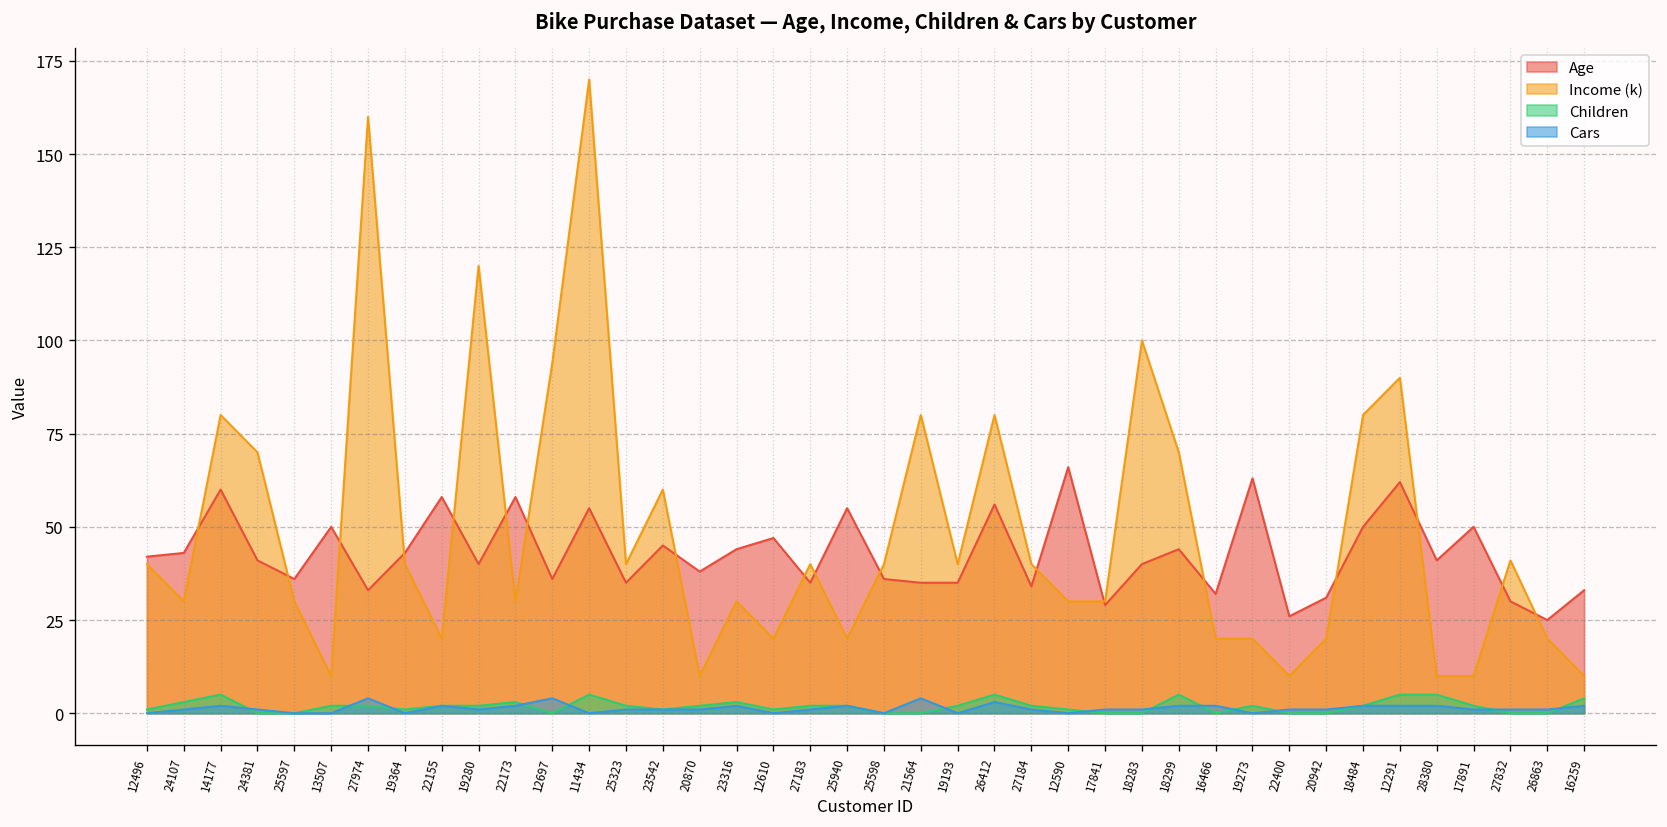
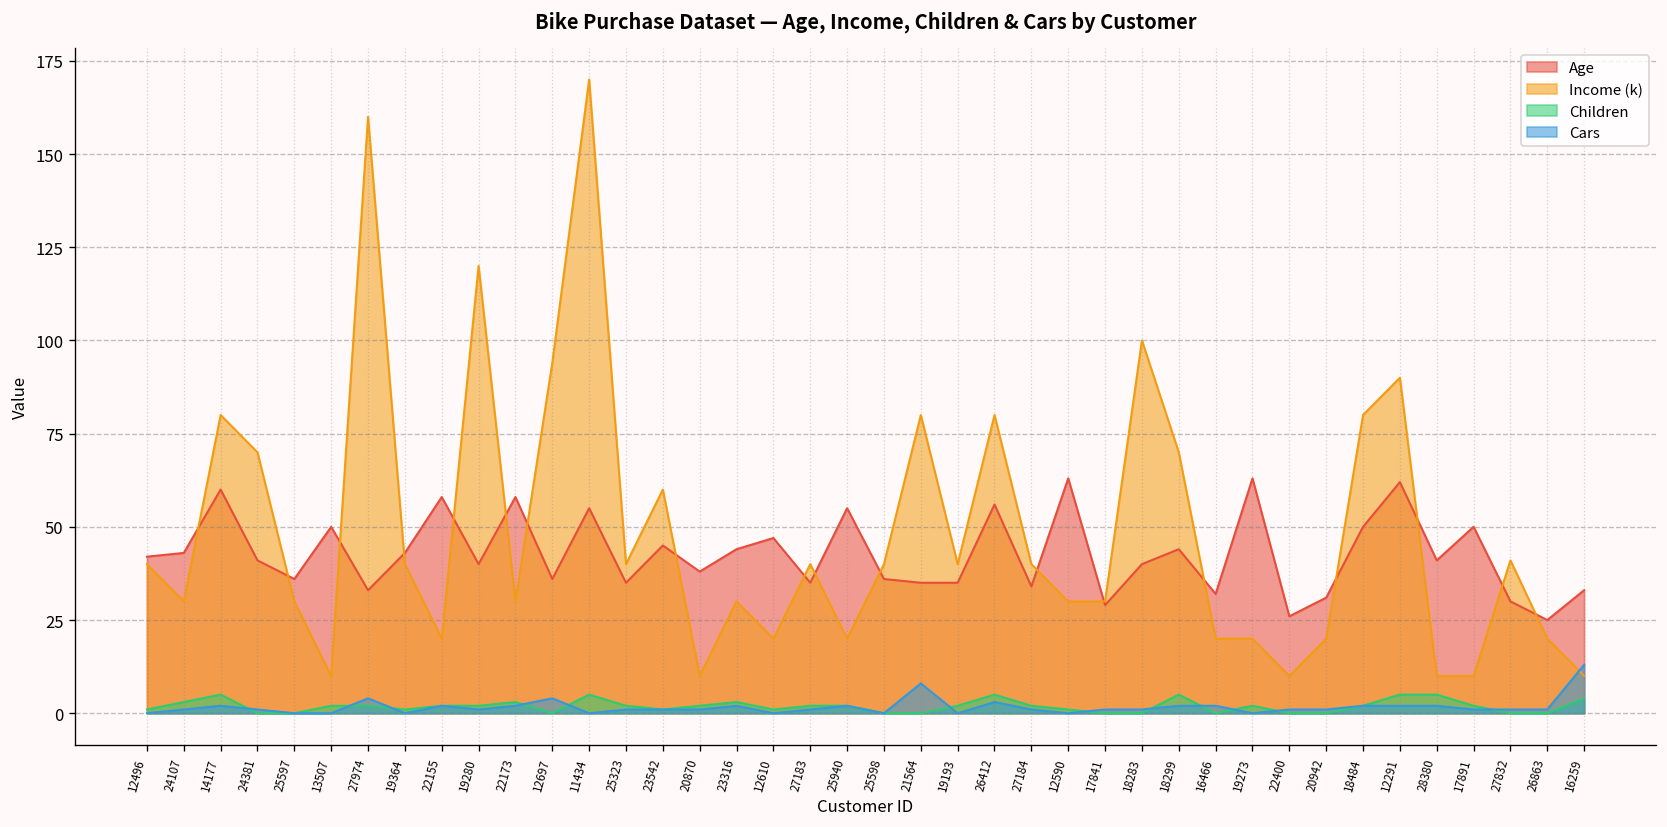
  {
    "Age": {
      "12496": 42,
      "24107": 43,
      "14177": 60,
      "24381": 41,
      "25597": 36,
      "13507": 50,
      "27974": 33,
      "19364": 43,
      "22155": 58,
      "19280": 40,
      "22173": 58,
      "12697": 36,
      "11434": 55,
      "25323": 35,
      "23542": 45,
      "20870": 38,
      "23316": 44,
      "12610": 47,
      "27183": 35,
      "25940": 55,
      "25598": 36,
      "21564": 35,
      "19193": 35,
      "26412": 56,
      "27184": 34,
-     "12590": 66,
+     "12590": 63,
      "17841": 29,
      "18283": 40,
      "18299": 44,
      "16466": 32,
      "19273": 63,
      "22400": 26,
      "20942": 31,
      "18484": 50,
      "12291": 62,
      "28380": 41,
      "17891": 50,
      "27832": 30,
      "26863": 25,
      "16259": 33
    },
    "Income (k)": {
      "12496": 40,
      "24107": 30,
      "14177": 80,
      "24381": 70,
      "25597": 30,
      "13507": 10,
      "27974": 160,
      "19364": 40,
      "22155": 20,
      "19280": 120,
      "22173": 30,
      "12697": 94,
      "11434": 170,
      "25323": 40,
      "23542": 60,
      "20870": 10,
      "23316": 30,
      "12610": 20,
      "27183": 40,
      "25940": 20,
      "25598": 40,
      "21564": 80,
      "19193": 40,
      "26412": 80,
      "27184": 40,
      "12590": 30,
      "17841": 30,
      "18283": 100,
      "18299": 70,
      "16466": 20,
      "19273": 20,
      "22400": 10,
      "20942": 20,
      "18484": 80,
      "12291": 90,
      "28380": 10,
      "17891": 10,
      "27832": 41,
      "26863": 20,
      "16259": 10
    },
    "Children": {
      "12496": 1,
      "24107": 3,
      "14177": 5,
      "24381": 0,
      "13507": 2,
      "27974": 2,
      "19364": 1,
      "19280": 2,
      "22173": 3,
      "12697": 0,
      "11434": 5,
      "25323": 2,
      "20870": 2,
      "23316": 3,
      "12610": 1,
      "27183": 2,
      "21564": 0,
      "19193": 2,
      "26412": 5,
      "27184": 2,
      "12590": 1,
      "17841": 0,
      "18283": 0,
      "18299": 5,
      "16466": 0,
      "19273": 2,
      "22400": 0,
      "20942": 0,
      "12291": 5,
      "28380": 5,
      "17891": 2,
      "27832": 0,
      "26863": 0,
      "16259": 4
    },
    "Cars": {
      "12496": 0,
      "24107": 1,
      "14177": 2,
      "24381": 1,
      "13507": 0,
      "27974": 4,
      "19364": 0,
      "19280": 1,
      "22173": 2,
      "12697": 4,
      "11434": 0,
      "25323": 1,
      "20870": 1,
      "23316": 2,
      "12610": 0,
      "27183": 1,
-     "21564": 4,
+     "21564": 8,
      "19193": 0,
      "26412": 3,
      "27184": 1,
      "12590": 0,
      "17841": 1,
      "18283": 1,
      "18299": 2,
      "16466": 2,
      "19273": 0,
      "22400": 1,
      "20942": 1,
      "12291": 2,
      "28380": 2,
      "17891": 1,
      "27832": 1,
      "26863": 1,
-     "16259": 2
+     "16259": 13
    }
  }
